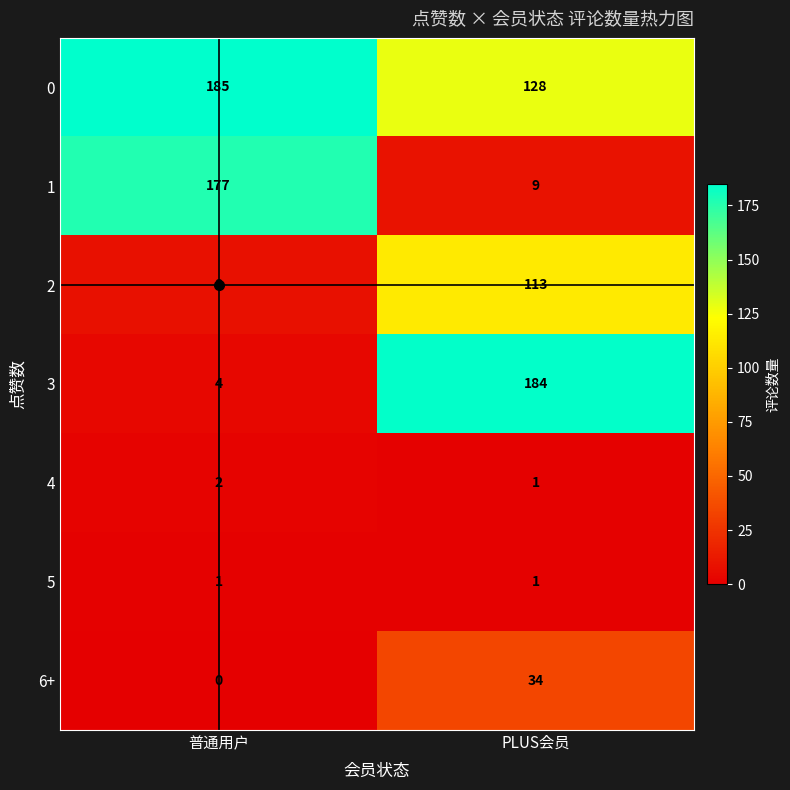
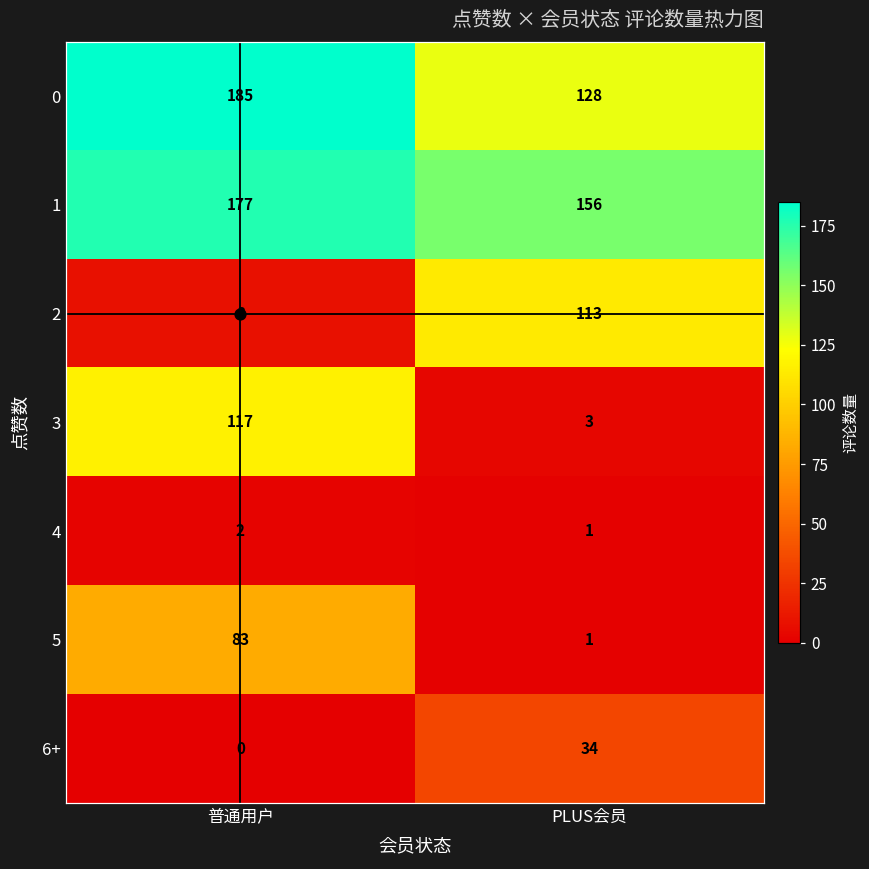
  {
    "0": {
      "普通用户": 185,
      "PLUS会员": 128
    },
    "1": {
      "普通用户": 177,
-     "PLUS会员": 9
+     "PLUS会员": 156
    },
    "2": {
      "PLUS会员": 113
    },
    "3": {
-     "普通用户": 4,
-     "PLUS会员": 184
+     "普通用户": 117,
+     "PLUS会员": 3
    },
    "4": {
      "普通用户": 2,
      "PLUS会员": 1
    },
    "5": {
-     "普通用户": 1,
+     "普通用户": 83,
      "PLUS会员": 1
    },
    "6+": {
      "普通用户": 0,
      "PLUS会员": 34
    }
  }
